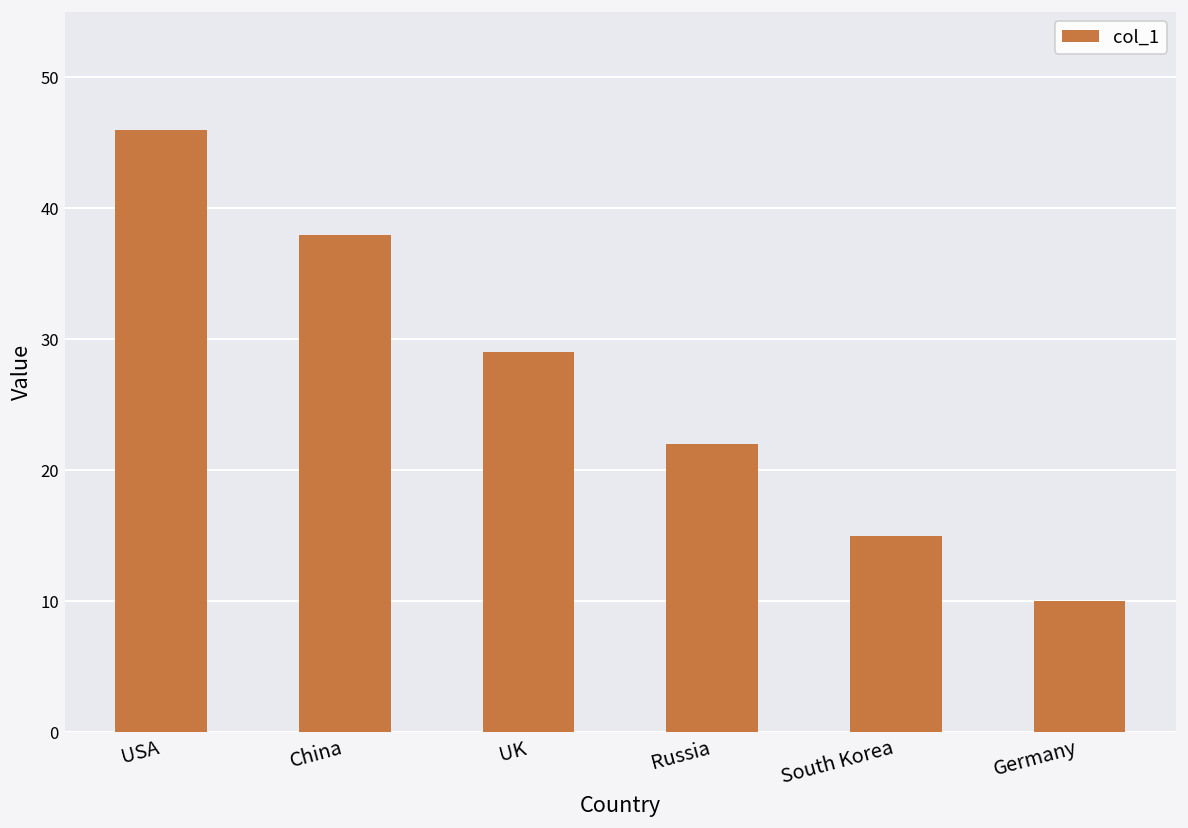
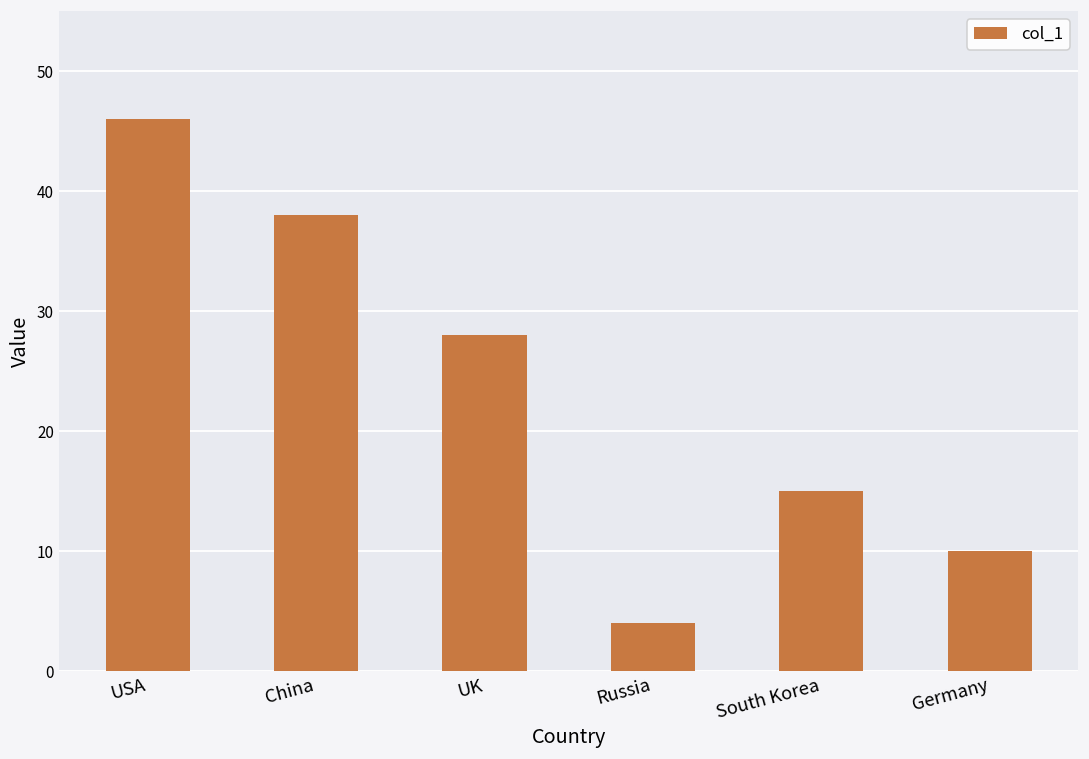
  {
    "USA": 46,
    "China": 38,
-   "UK": 29,
-   "Russia": 22,
+   "UK": 28,
+   "Russia": 4,
    "South Korea": 15,
    "Germany": 10
  }
